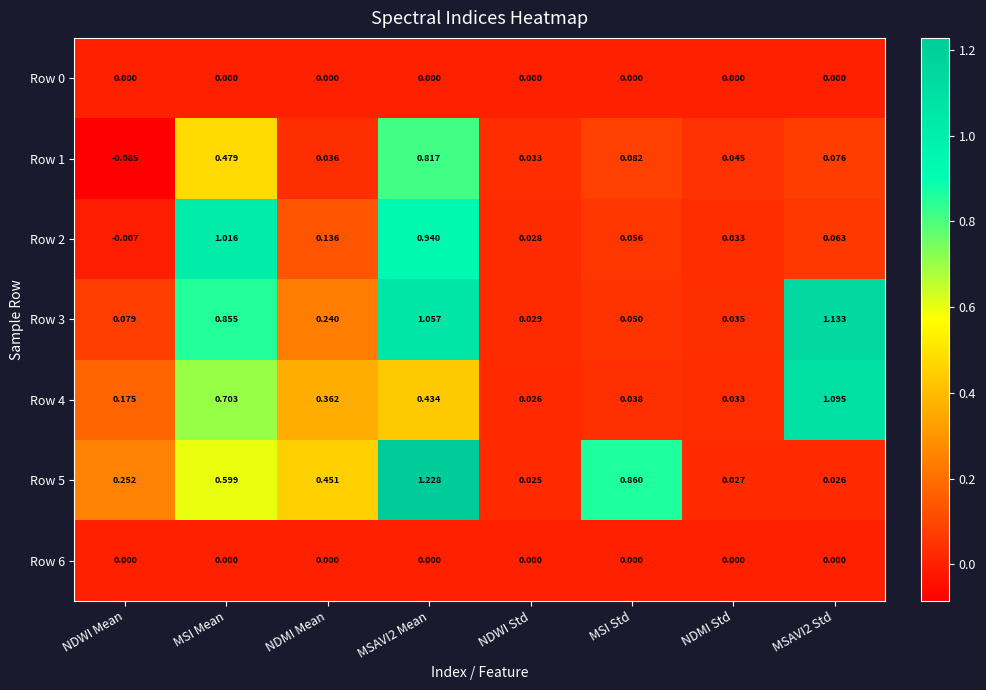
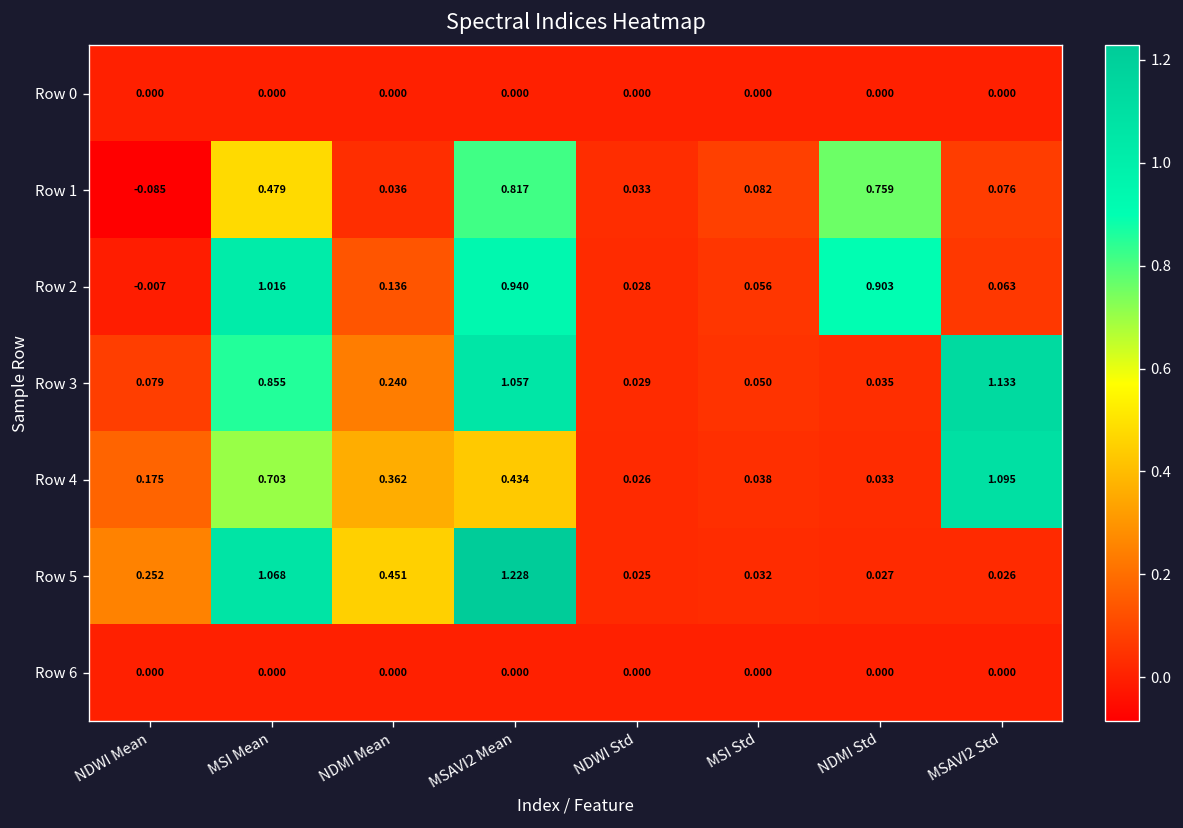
  {
    "Row 0": {
      "NDWI Mean": 0.000,
      "MSI Mean": 0.000,
      "NDMI Mean": 0.000,
      "MSAVI2 Mean": 0.000,
      "NDWI Std": 0.000,
      "MSI Std": 0.000,
      "NDMI Std": 0.000,
      "MSAVI2 Std": 0.000
    },
    "Row 1": {
      "NDWI Mean": -0.085,
      "MSI Mean": 0.479,
      "NDMI Mean": 0.036,
      "MSAVI2 Mean": 0.817,
      "NDWI Std": 0.033,
      "MSI Std": 0.082,
-     "NDMI Std": 0.045,
+     "NDMI Std": 0.759,
      "MSAVI2 Std": 0.076
    },
    "Row 2": {
      "NDWI Mean": -0.007,
      "MSI Mean": 1.016,
      "NDMI Mean": 0.136,
      "MSAVI2 Mean": 0.940,
      "NDWI Std": 0.028,
      "MSI Std": 0.056,
-     "NDMI Std": 0.033,
+     "NDMI Std": 0.903,
      "MSAVI2 Std": 0.063
    },
    "Row 3": {
      "NDWI Mean": 0.079,
      "MSI Mean": 0.855,
      "NDMI Mean": 0.240,
      "MSAVI2 Mean": 1.057,
      "NDWI Std": 0.029,
      "MSI Std": 0.050,
      "NDMI Std": 0.035,
      "MSAVI2 Std": 1.133
    },
    "Row 4": {
      "NDWI Mean": 0.175,
      "MSI Mean": 0.703,
      "NDMI Mean": 0.362,
      "MSAVI2 Mean": 0.434,
      "NDWI Std": 0.026,
      "MSI Std": 0.038,
      "NDMI Std": 0.033,
      "MSAVI2 Std": 1.095
    },
    "Row 5": {
      "NDWI Mean": 0.252,
-     "MSI Mean": 0.599,
+     "MSI Mean": 1.068,
      "NDMI Mean": 0.451,
      "MSAVI2 Mean": 1.228,
      "NDWI Std": 0.025,
-     "MSI Std": 0.860,
+     "MSI Std": 0.032,
      "NDMI Std": 0.027,
      "MSAVI2 Std": 0.026
    },
    "Row 6": {
      "NDWI Mean": 0.000,
      "MSI Mean": 0.000,
      "NDMI Mean": 0.000,
      "MSAVI2 Mean": 0.000,
      "NDWI Std": 0.000,
      "MSI Std": 0.000,
      "NDMI Std": 0.000,
      "MSAVI2 Std": 0.000
    }
  }
